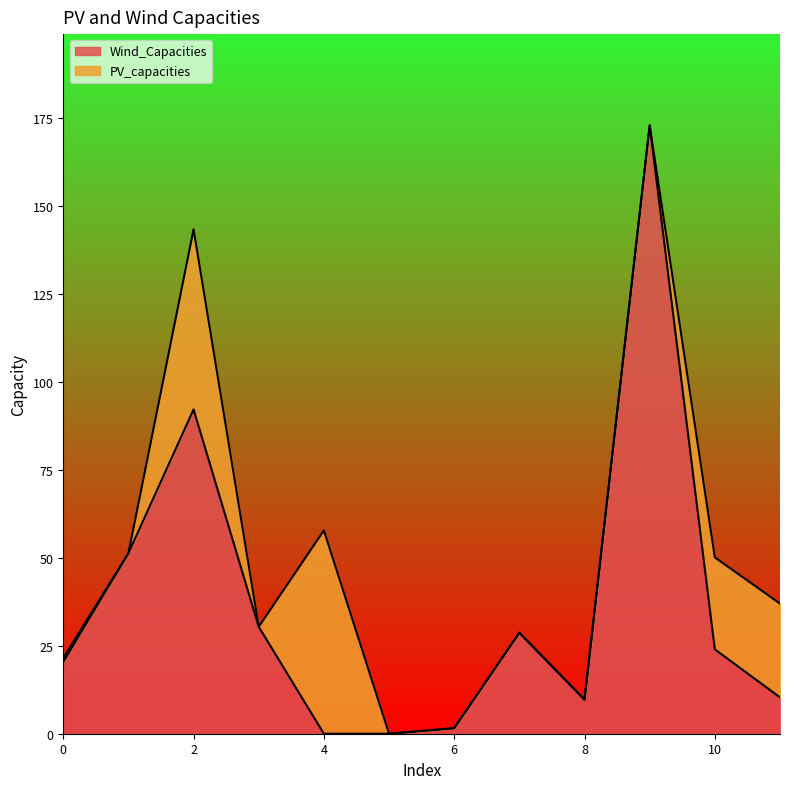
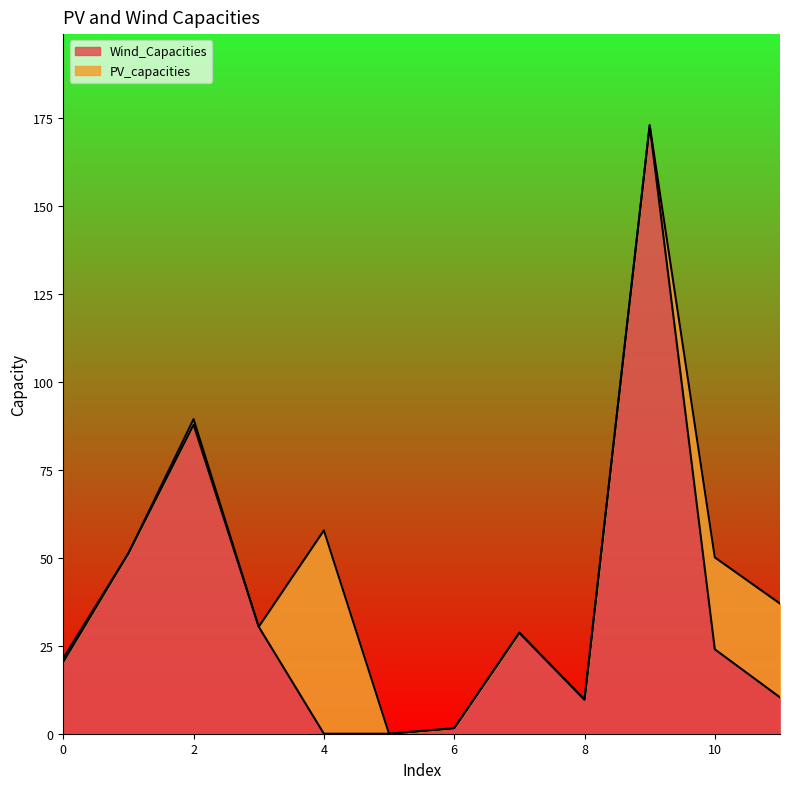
  {
    "Wind_Capacities": {
      "0": 20,
-     "2": 92,
+     "2": 88,
      "4": 0,
      "10": 24
    },
    "PV_capacities": {
      "0": 1,
-     "2": 51,
+     "2": 2,
      "4": 58,
      "10": 26
    }
  }
